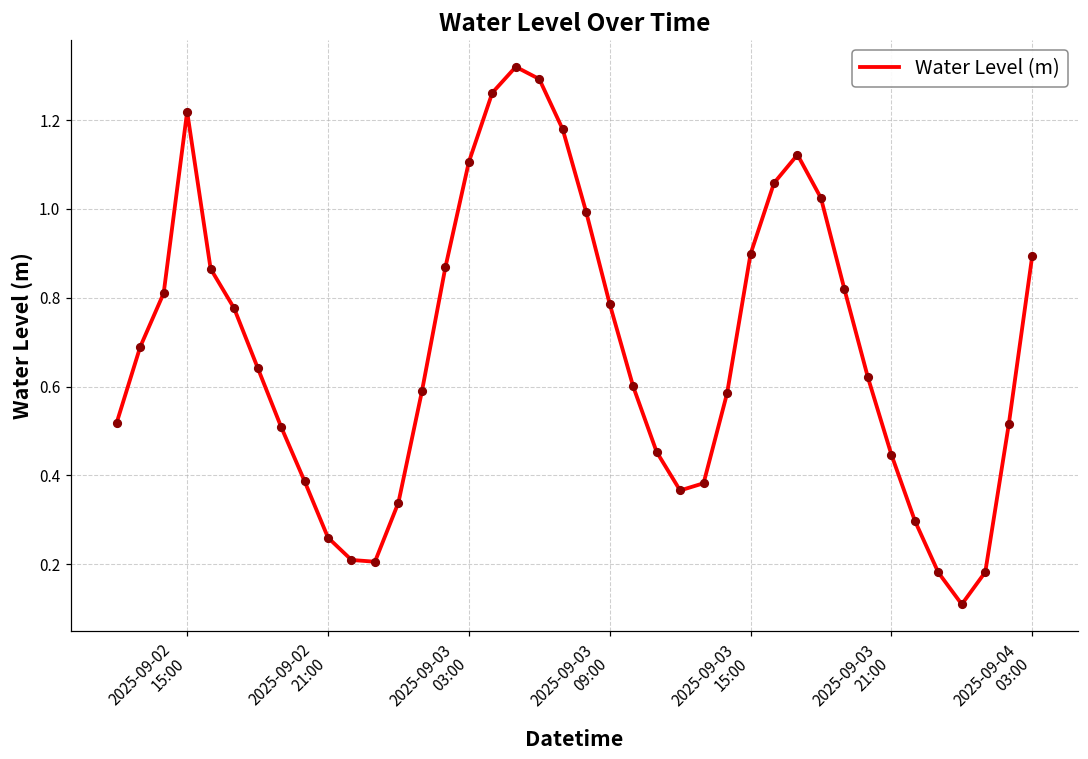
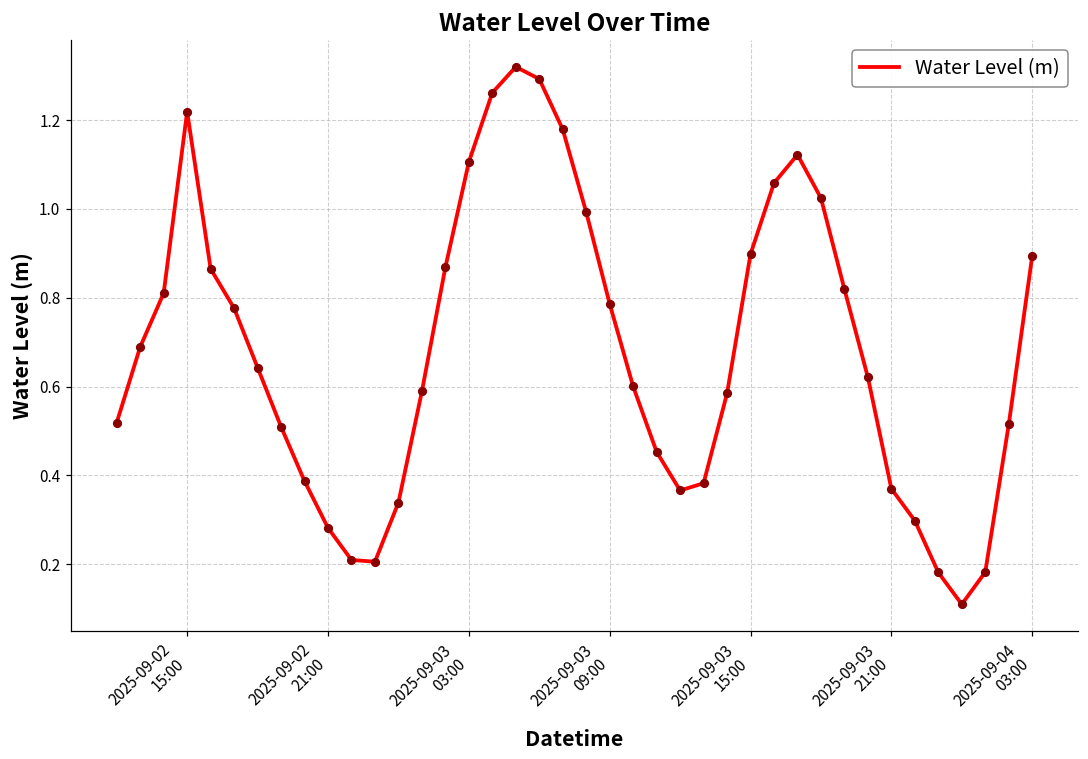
  {
    "2025-09-02 15:00": 1.22,
-   "2025-09-02 21:00": 0.26,
+   "2025-09-02 21:00": 0.28,
    "2025-09-03 03:00": 1.11,
    "2025-09-03 09:00": 0.79,
    "2025-09-03 15:00": 0.90,
-   "2025-09-03 21:00": 0.45,
+   "2025-09-03 21:00": 0.37,
    "2025-09-04 03:00": 0.89
  }
